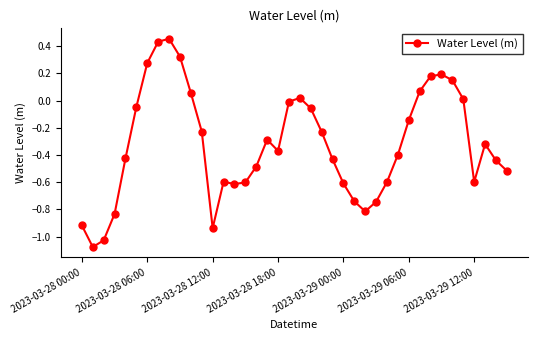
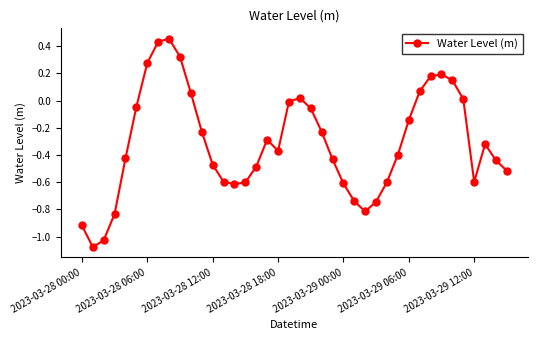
  {
    "2023-03-28 00:00": -0.92,
    "2023-03-28 06:00": 0.28,
-   "2023-03-28 12:00": -0.94,
+   "2023-03-28 12:00": -0.47,
    "2023-03-28 18:00": -0.37,
    "2023-03-29 00:00": -0.61,
    "2023-03-29 06:00": -0.14,
    "2023-03-29 12:00": -0.60
  }
